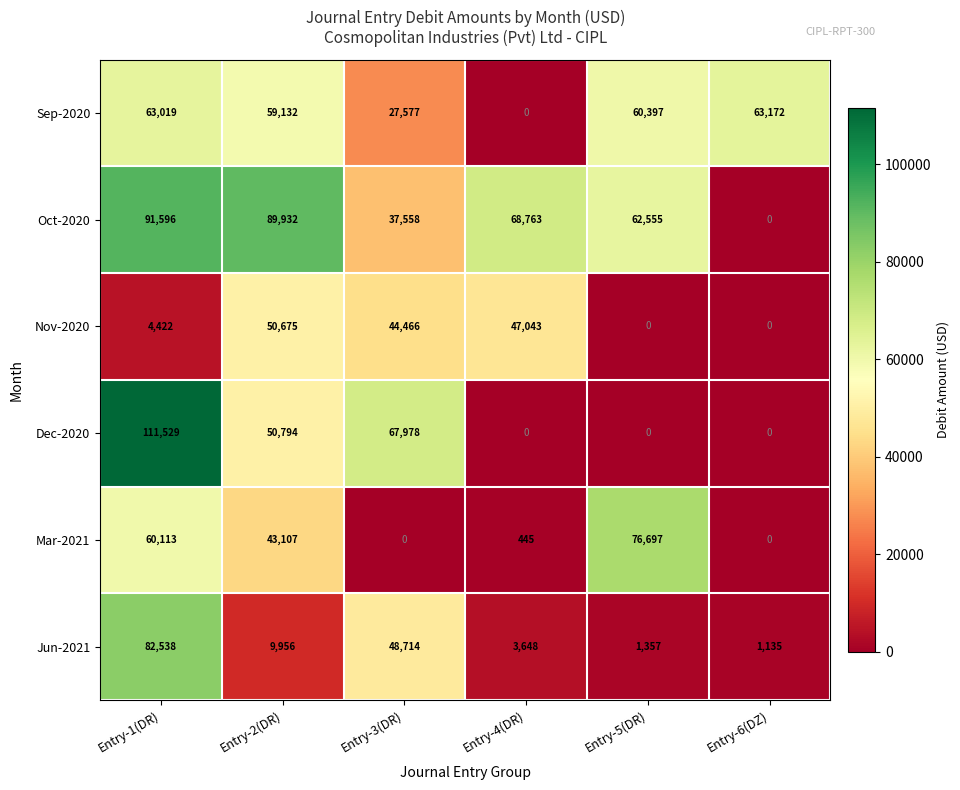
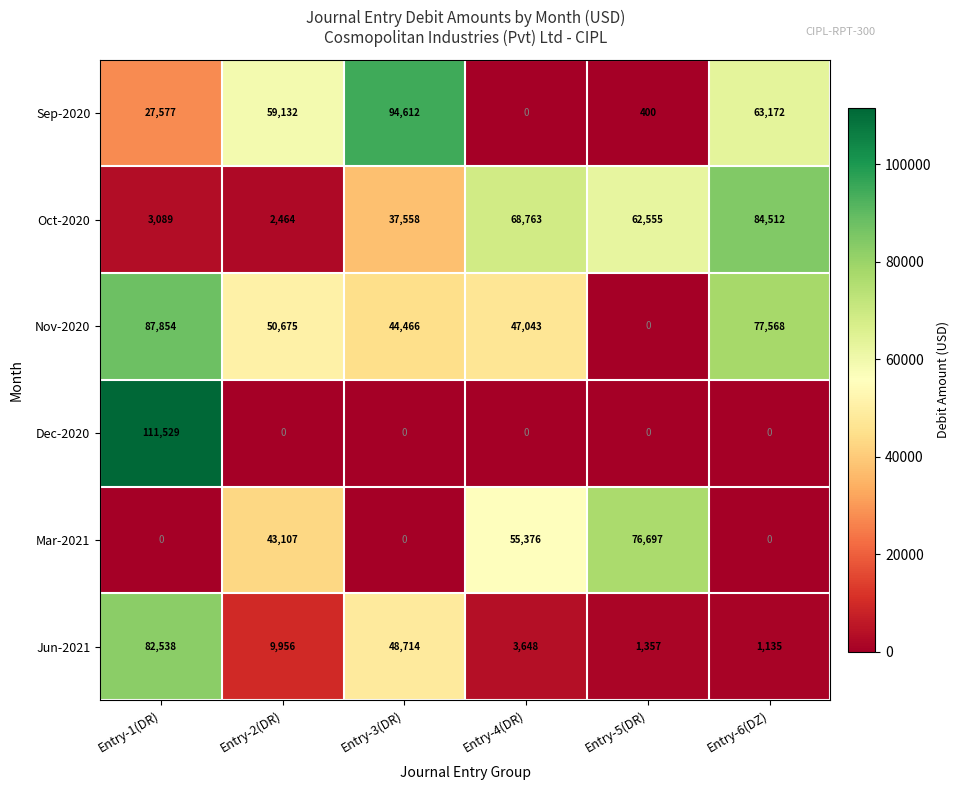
  {
    "Sep-2020": {
-     "Entry-1(DR)": "63,019",
+     "Entry-1(DR)": "27,577",
      "Entry-2(DR)": "59,132",
-     "Entry-3(DR)": "27,577",
+     "Entry-3(DR)": "94,612",
      "Entry-4(DR)": "0",
-     "Entry-5(DR)": "60,397",
+     "Entry-5(DR)": "400",
      "Entry-6(DZ)": "63,172"
    },
    "Oct-2020": {
-     "Entry-1(DR)": "91,596",
-     "Entry-2(DR)": "89,932",
+     "Entry-1(DR)": "3,089",
+     "Entry-2(DR)": "2,464",
      "Entry-3(DR)": "37,558",
      "Entry-4(DR)": "68,763",
      "Entry-5(DR)": "62,555",
-     "Entry-6(DZ)": "0"
+     "Entry-6(DZ)": "84,512"
    },
    "Nov-2020": {
-     "Entry-1(DR)": "4,422",
+     "Entry-1(DR)": "87,854",
      "Entry-2(DR)": "50,675",
      "Entry-3(DR)": "44,466",
      "Entry-4(DR)": "47,043",
      "Entry-5(DR)": "0",
-     "Entry-6(DZ)": "0"
+     "Entry-6(DZ)": "77,568"
    },
    "Dec-2020": {
      "Entry-1(DR)": "111,529",
-     "Entry-2(DR)": "50,794",
-     "Entry-3(DR)": "67,978",
+     "Entry-2(DR)": "0",
+     "Entry-3(DR)": "0",
      "Entry-4(DR)": "0",
      "Entry-5(DR)": "0",
      "Entry-6(DZ)": "0"
    },
    "Mar-2021": {
-     "Entry-1(DR)": "60,113",
+     "Entry-1(DR)": "0",
      "Entry-2(DR)": "43,107",
      "Entry-3(DR)": "0",
-     "Entry-4(DR)": "445",
+     "Entry-4(DR)": "55,376",
      "Entry-5(DR)": "76,697",
      "Entry-6(DZ)": "0"
    },
    "Jun-2021": {
      "Entry-1(DR)": "82,538",
      "Entry-2(DR)": "9,956",
      "Entry-3(DR)": "48,714",
      "Entry-4(DR)": "3,648",
      "Entry-5(DR)": "1,357",
      "Entry-6(DZ)": "1,135"
    }
  }
